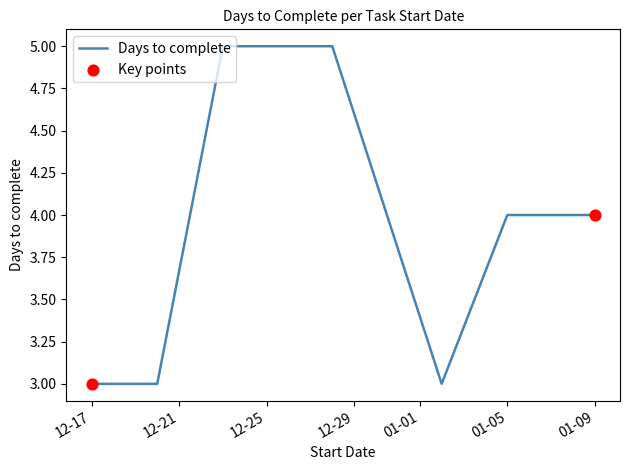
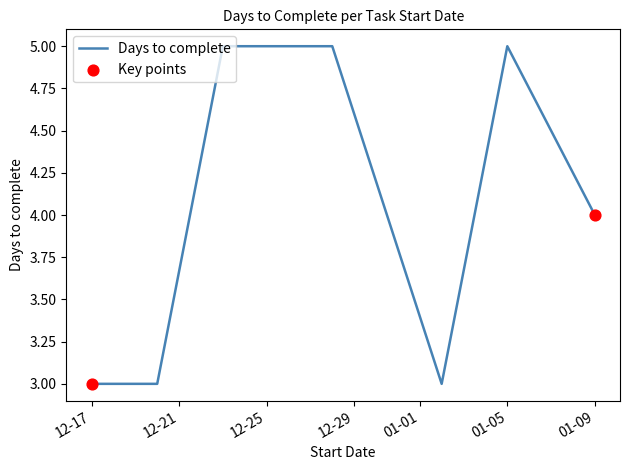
  {
    "Days to complete": {
-     "01-05": 4
+     "01-05": 5
    }
  }
